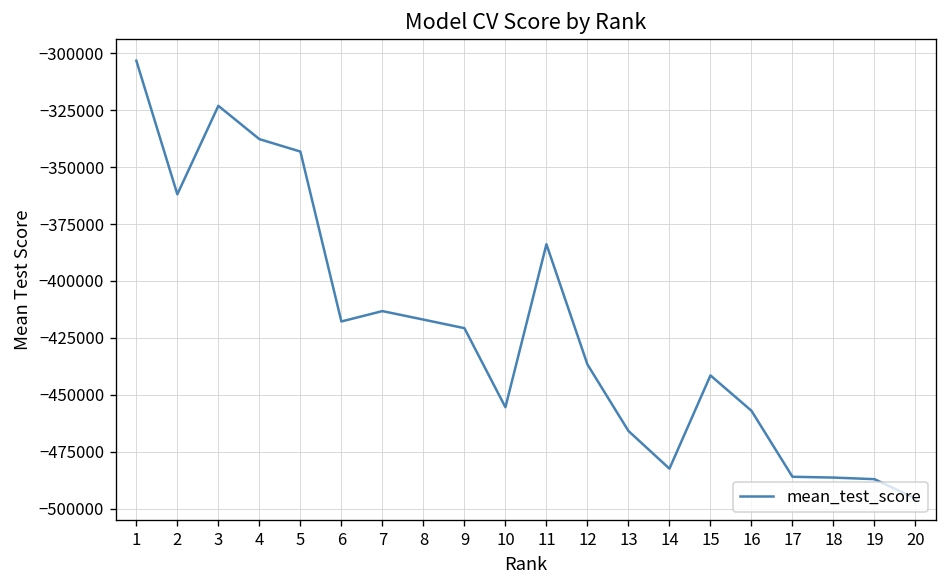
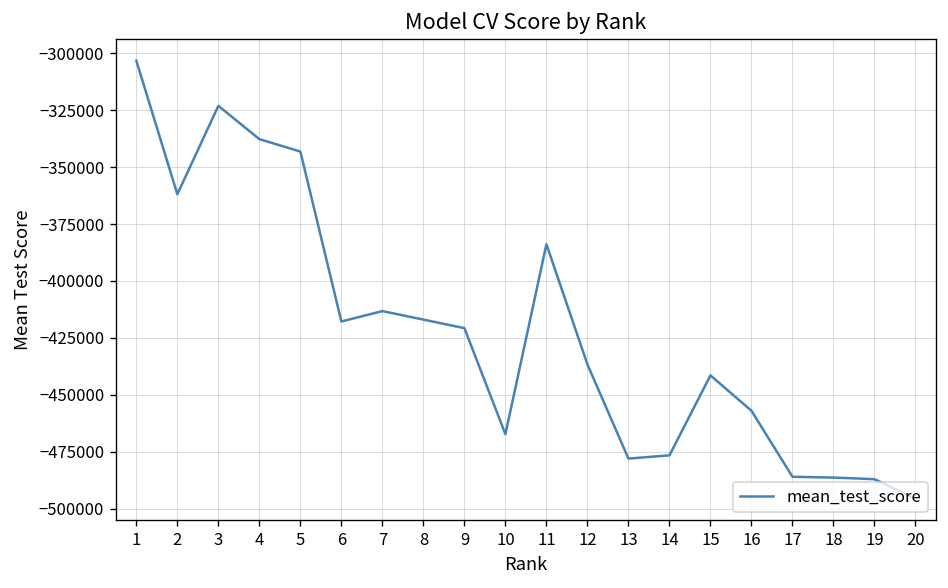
  {
    "1": -303000,
    "2": -362000,
    "3": -323000,
    "4": -338000,
    "5": -343000,
    "6": -418000,
    "7": -413000,
    "8": -417000,
    "9": -421000,
-   "10": -455000,
+   "10": -467000,
    "11": -384000,
    "12": -437000,
-   "13": -466000,
-   "14": -482000,
+   "13": -478000,
+   "14": -477000,
    "15": -441000,
    "16": -457000,
    "17": -486000,
    "18": -486000,
    "19": -487000
  }
